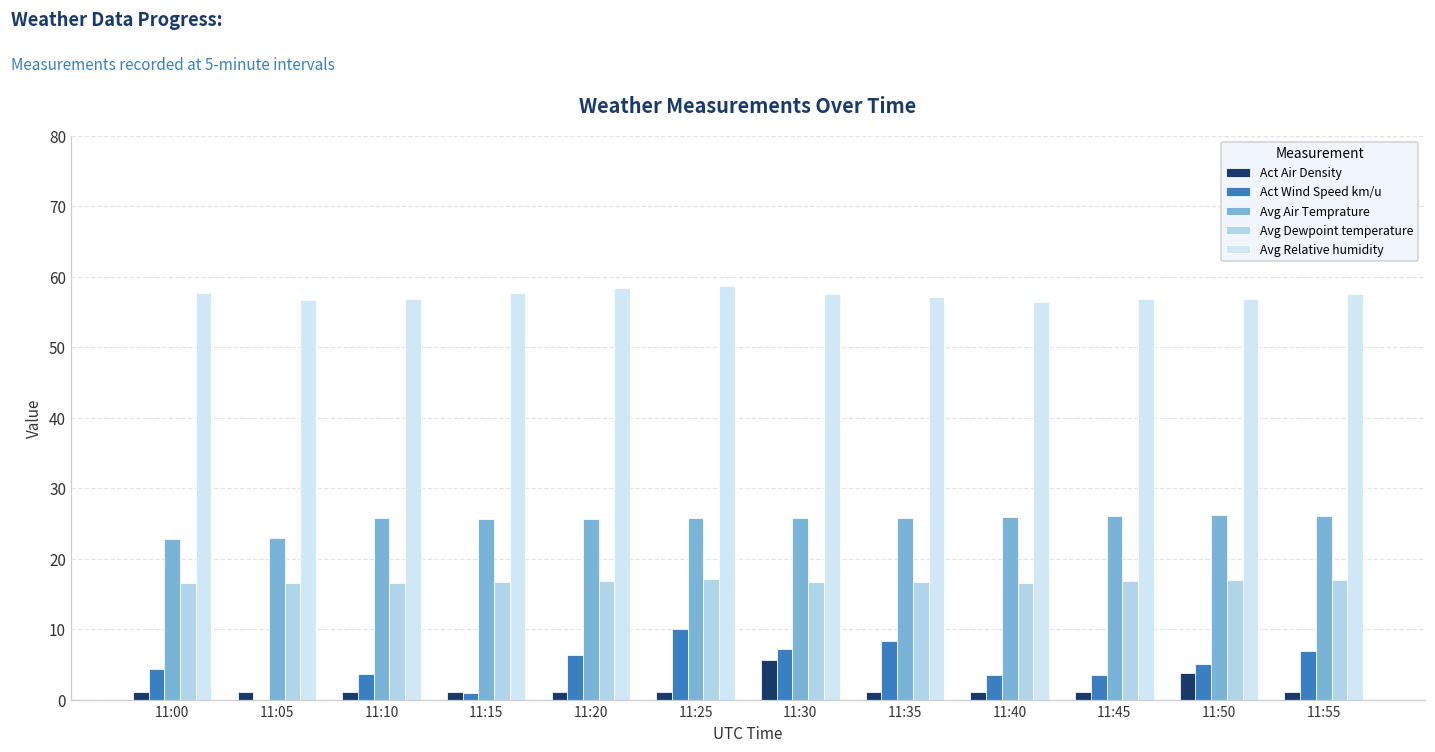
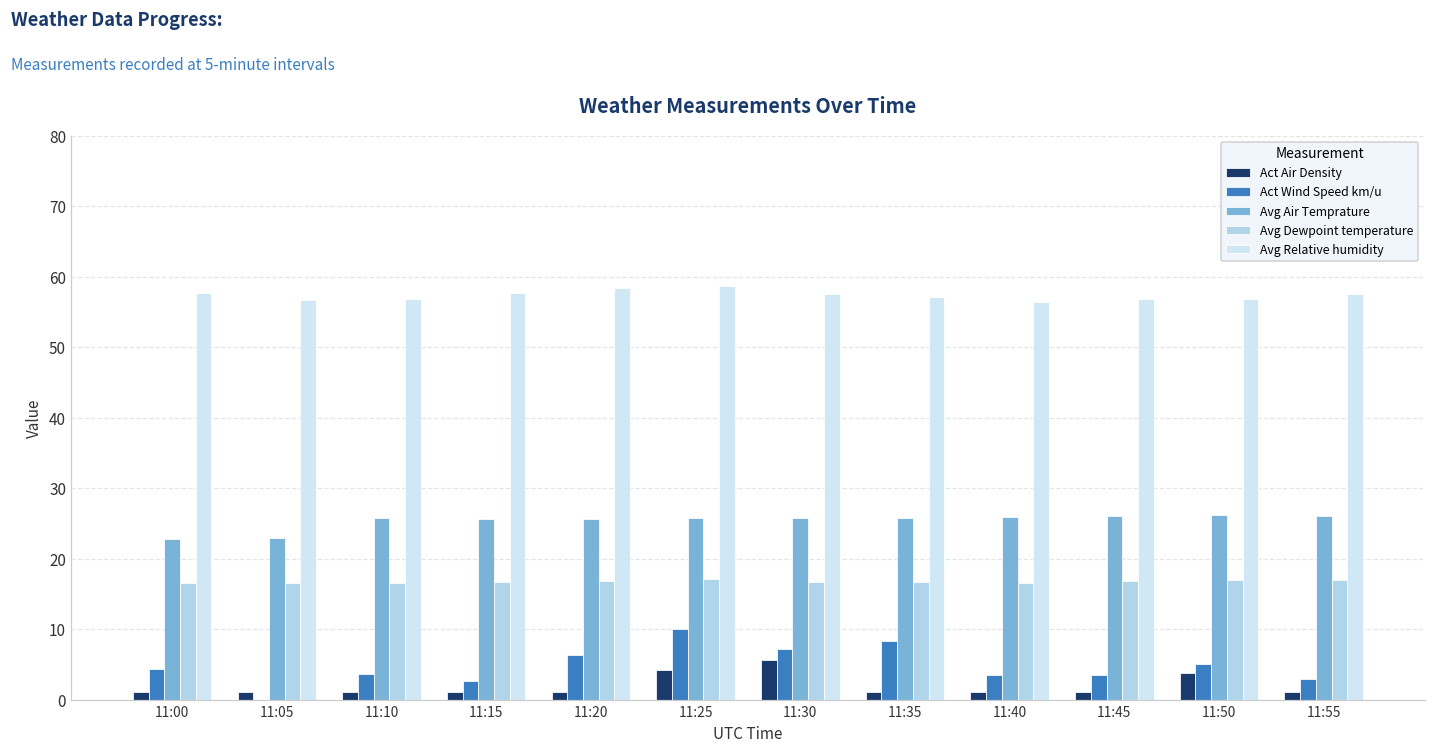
  {
    "Act Air Density": {
      "11:00": 1,
      "11:05": 1,
      "11:10": 1,
      "11:15": 1,
      "11:20": 1,
-     "11:25": 1,
+     "11:25": 4,
      "11:30": 6,
      "11:35": 1,
      "11:40": 1,
      "11:45": 1,
      "11:50": 4,
      "11:55": 1
    },
    "Act Wind Speed km/u": {
      "11:00": 4,
      "11:05": 0,
      "11:10": 4,
-     "11:15": 1,
+     "11:15": 3,
      "11:20": 6,
      "11:25": 10,
      "11:30": 7,
      "11:35": 8,
      "11:40": 3,
      "11:45": 4,
      "11:50": 5,
-     "11:55": 7
+     "11:55": 3
    },
    "Avg Air Temprature": {
      "11:00": 23,
      "11:05": 23,
      "11:10": 26,
      "11:15": 26,
      "11:20": 26,
      "11:25": 26,
      "11:30": 26,
      "11:35": 26,
      "11:40": 26,
      "11:45": 26,
      "11:50": 26,
      "11:55": 26
    }
  }
